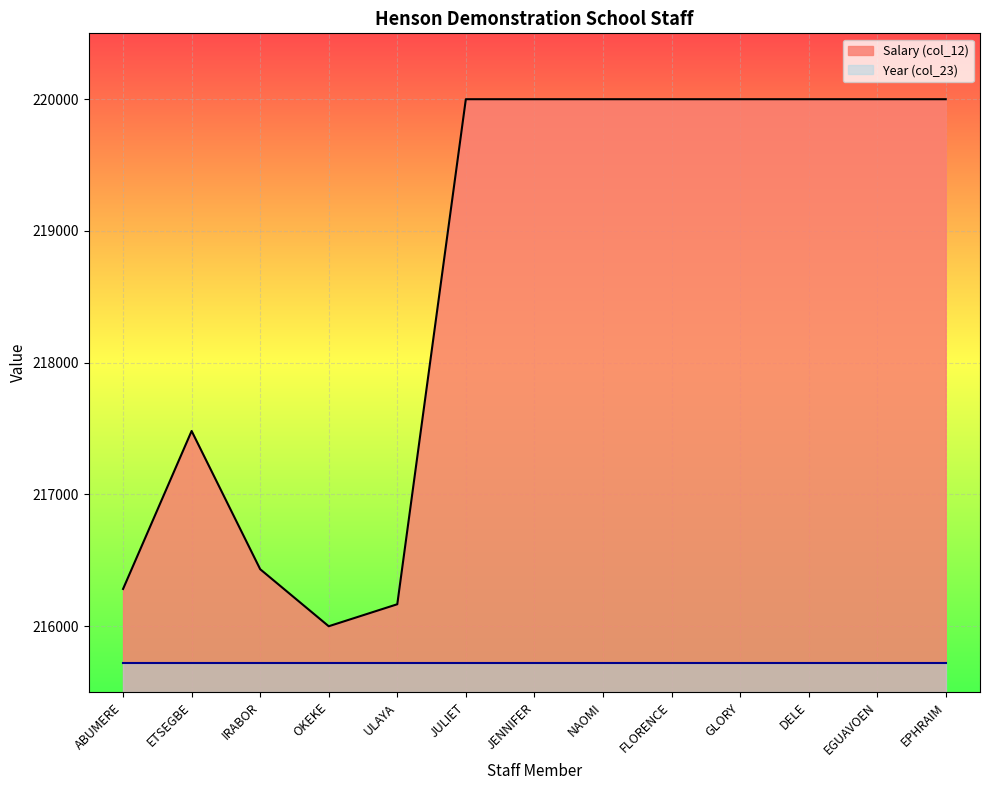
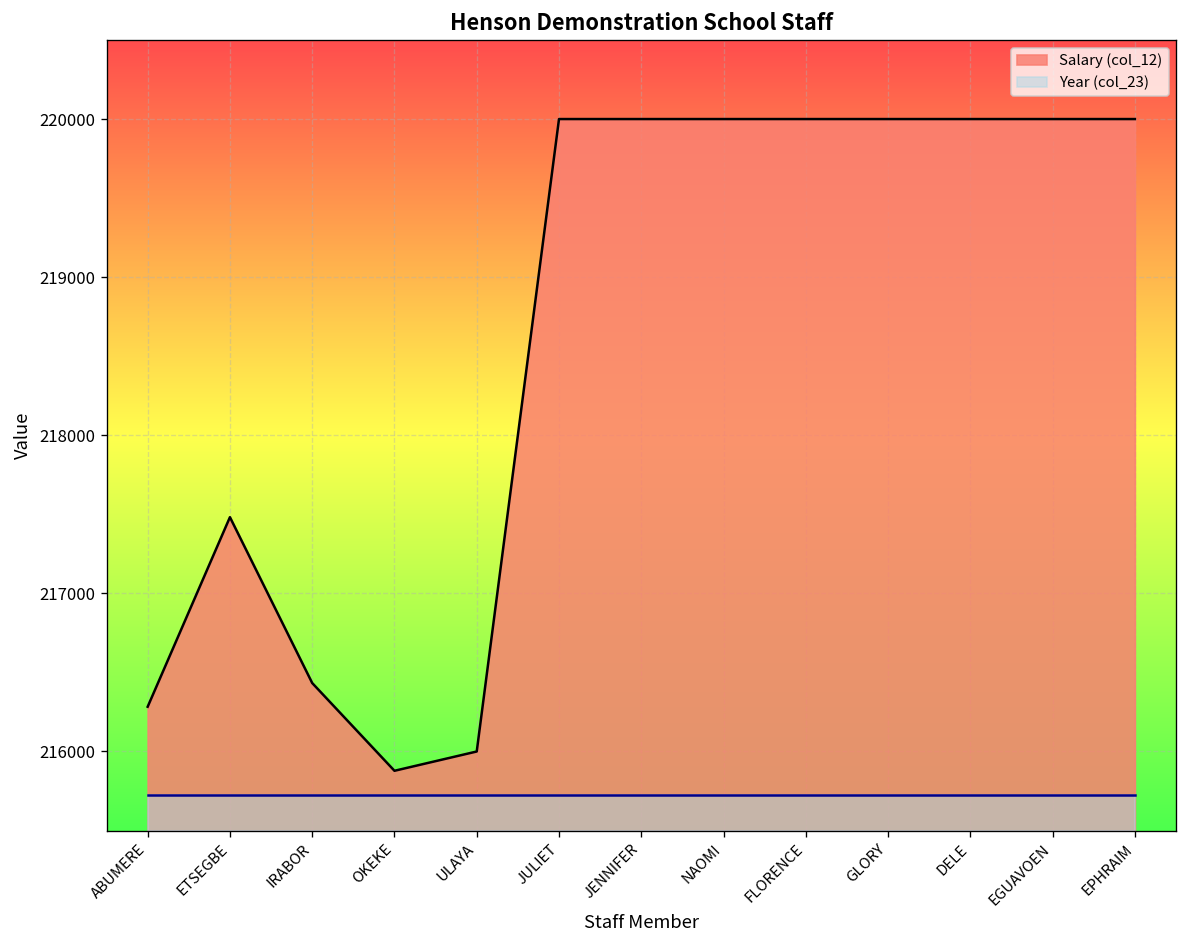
  {
    "Salary (col_12)": {
      "ABUMERE": 216280,
      "ETSEGBE": 217480,
      "IRABOR": 216430,
-     "OKEKE": 216000,
-     "ULAYA": 216170,
+     "OKEKE": 215880,
+     "ULAYA": 216000,
      "JULIET": 220000,
      "JENNIFER": 220000,
      "NAOMI": 220000,
      "FLORENCE": 220000,
      "GLORY": 220000,
      "DELE": 220000,
      "EGUAVOEN": 220000,
      "EPHRAIM": 220000
    },
    "Year (col_23)": {
      "ABUMERE": 215720,
      "ETSEGBE": 215720,
      "IRABOR": 215720,
      "OKEKE": 215720,
      "ULAYA": 215720,
      "JULIET": 215720,
      "JENNIFER": 215720,
      "NAOMI": 215720,
      "FLORENCE": 215720,
      "GLORY": 215720,
      "DELE": 215720,
      "EGUAVOEN": 215720,
      "EPHRAIM": 215720
    }
  }
